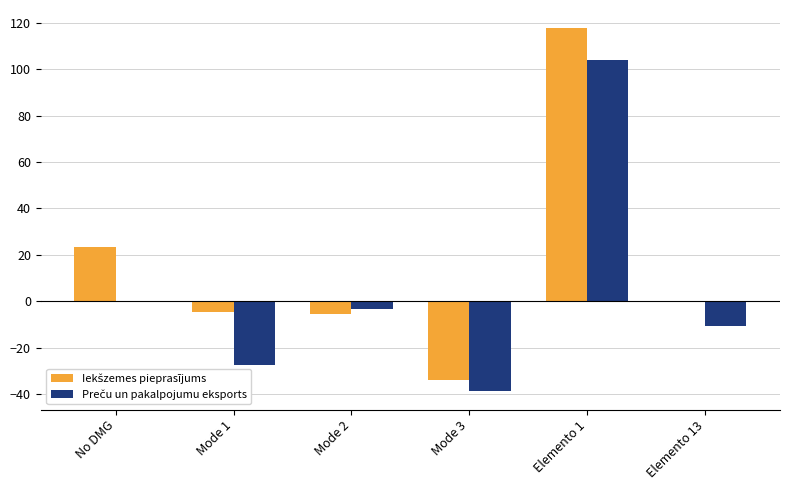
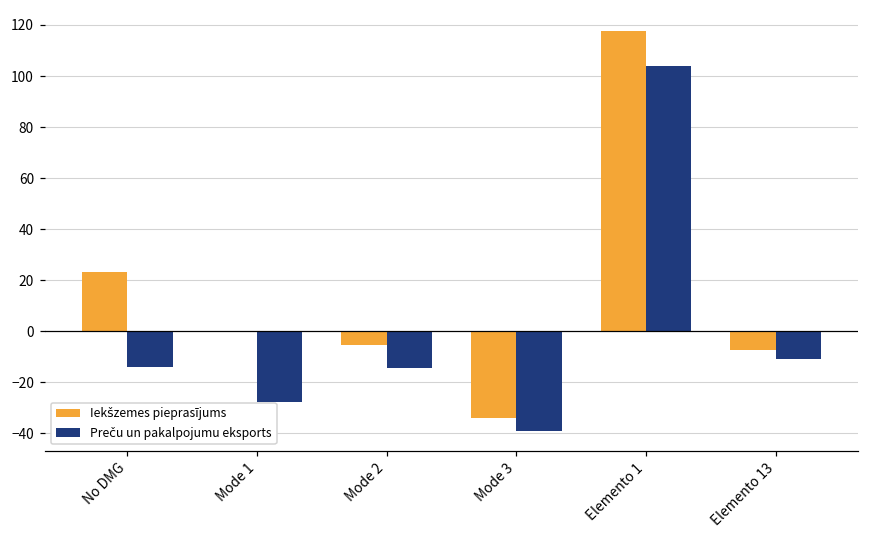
  {
    "Iekšzemes pieprasījums": {
      "No DMG": 23,
-     "Mode 1": -5,
+     "Mode 1": 0,
      "Mode 2": -5,
      "Mode 3": -34,
      "Elemento 1": 118,
-     "Elemento 13": 0
+     "Elemento 13": -7
    },
    "Preču un pakalpojumu eksports": {
-     "No DMG": 0,
+     "No DMG": -14,
      "Mode 1": -28,
-     "Mode 2": -4,
+     "Mode 2": -14,
      "Mode 3": -39,
      "Elemento 1": 104,
      "Elemento 13": -11
    }
  }
